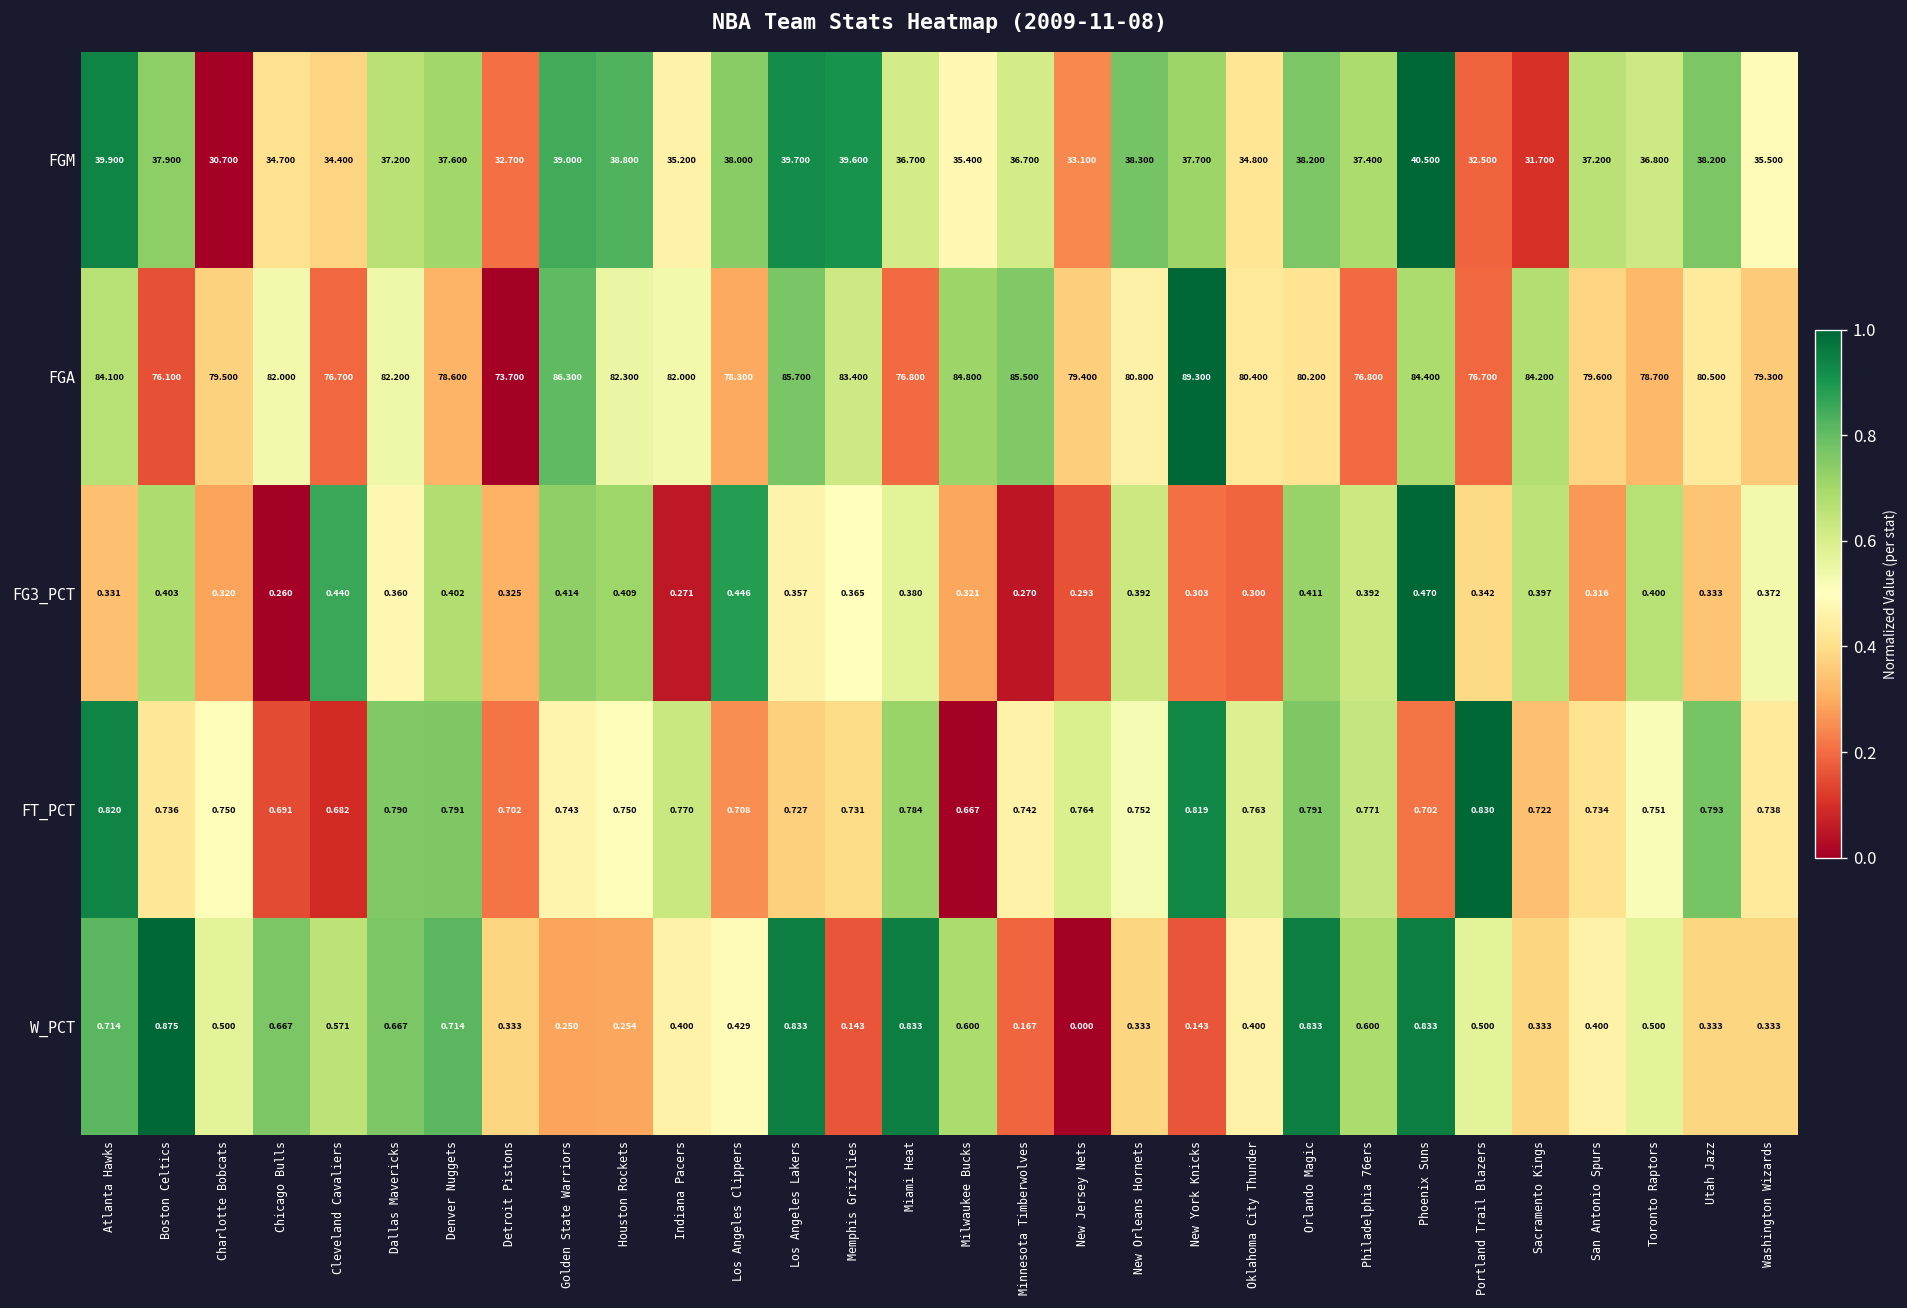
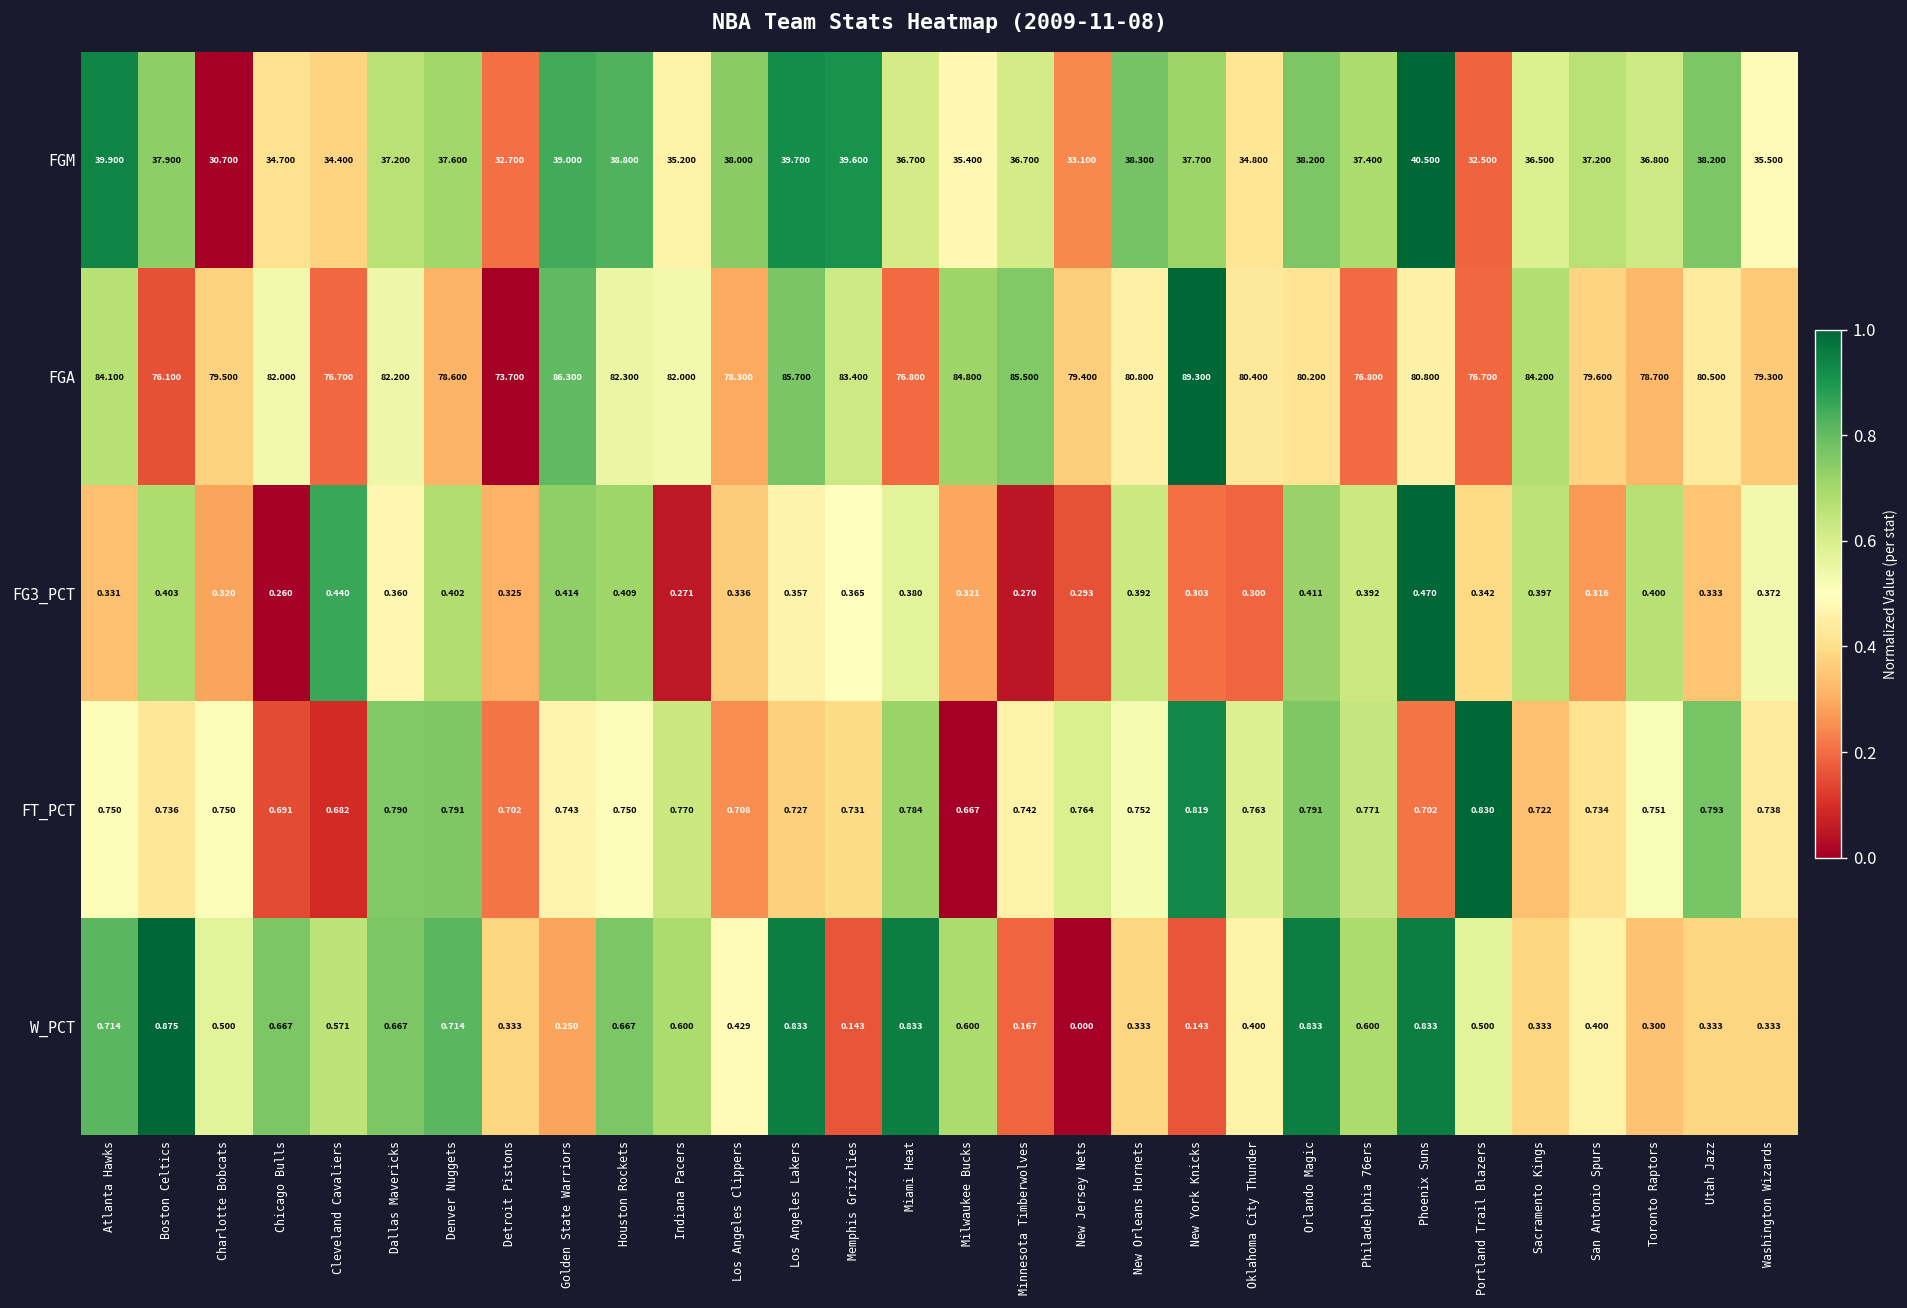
  {
    "FGM": {
      "Atlanta Hawks": 39.900,
      "Boston Celtics": 37.900,
      "Charlotte Bobcats": 30.700,
      "Chicago Bulls": 34.700,
      "Cleveland Cavaliers": 34.400,
      "Dallas Mavericks": 37.200,
      "Denver Nuggets": 37.600,
      "Detroit Pistons": 32.700,
      "Golden State Warriors": 39.000,
      "Houston Rockets": 38.800,
      "Indiana Pacers": 35.200,
      "Los Angeles Clippers": 38.000,
      "Los Angeles Lakers": 39.700,
      "Memphis Grizzlies": 39.600,
      "Miami Heat": 36.700,
      "Milwaukee Bucks": 35.400,
      "Minnesota Timberwolves": 36.700,
      "New Jersey Nets": 33.100,
      "New Orleans Hornets": 38.300,
      "New York Knicks": 37.700,
      "Oklahoma City Thunder": 34.800,
      "Orlando Magic": 38.200,
      "Philadelphia 76ers": 37.400,
      "Phoenix Suns": 40.500,
      "Portland Trail Blazers": 32.500,
-     "Sacramento Kings": 31.700,
+     "Sacramento Kings": 36.500,
      "San Antonio Spurs": 37.200,
      "Toronto Raptors": 36.800,
      "Utah Jazz": 38.200,
      "Washington Wizards": 35.500
    },
    "FGA": {
      "Atlanta Hawks": 84.100,
      "Boston Celtics": 76.100,
      "Charlotte Bobcats": 79.500,
      "Chicago Bulls": 82.000,
      "Cleveland Cavaliers": 76.700,
      "Dallas Mavericks": 82.200,
      "Denver Nuggets": 78.600,
      "Detroit Pistons": 73.700,
      "Golden State Warriors": 86.300,
      "Houston Rockets": 82.300,
      "Indiana Pacers": 82.000,
      "Los Angeles Clippers": 78.300,
      "Los Angeles Lakers": 85.700,
      "Memphis Grizzlies": 83.400,
      "Miami Heat": 76.800,
      "Milwaukee Bucks": 84.800,
      "Minnesota Timberwolves": 85.500,
      "New Jersey Nets": 79.400,
      "New Orleans Hornets": 80.800,
      "New York Knicks": 89.300,
      "Oklahoma City Thunder": 80.400,
      "Orlando Magic": 80.200,
      "Philadelphia 76ers": 76.800,
-     "Phoenix Suns": 84.400,
+     "Phoenix Suns": 80.800,
      "Portland Trail Blazers": 76.700,
      "Sacramento Kings": 84.200,
      "San Antonio Spurs": 79.600,
      "Toronto Raptors": 78.700,
      "Utah Jazz": 80.500,
      "Washington Wizards": 79.300
    },
    "FG3_PCT": {
      "Atlanta Hawks": 0.331,
      "Boston Celtics": 0.403,
      "Charlotte Bobcats": 0.320,
      "Chicago Bulls": 0.260,
      "Cleveland Cavaliers": 0.440,
      "Dallas Mavericks": 0.360,
      "Denver Nuggets": 0.402,
      "Detroit Pistons": 0.325,
      "Golden State Warriors": 0.414,
      "Houston Rockets": 0.409,
      "Indiana Pacers": 0.271,
-     "Los Angeles Clippers": 0.446,
+     "Los Angeles Clippers": 0.336,
      "Los Angeles Lakers": 0.357,
      "Memphis Grizzlies": 0.365,
      "Miami Heat": 0.380,
      "Milwaukee Bucks": 0.321,
      "Minnesota Timberwolves": 0.270,
      "New Jersey Nets": 0.293,
      "New Orleans Hornets": 0.392,
      "New York Knicks": 0.303,
      "Oklahoma City Thunder": 0.300,
      "Orlando Magic": 0.411,
      "Philadelphia 76ers": 0.392,
      "Phoenix Suns": 0.470,
      "Portland Trail Blazers": 0.342,
      "Sacramento Kings": 0.397,
      "San Antonio Spurs": 0.316,
      "Toronto Raptors": 0.400,
      "Utah Jazz": 0.333,
      "Washington Wizards": 0.372
    },
    "FT_PCT": {
-     "Atlanta Hawks": 0.820,
+     "Atlanta Hawks": 0.750,
      "Boston Celtics": 0.736,
      "Charlotte Bobcats": 0.750,
      "Chicago Bulls": 0.691,
      "Cleveland Cavaliers": 0.682,
      "Dallas Mavericks": 0.790,
      "Denver Nuggets": 0.791,
      "Detroit Pistons": 0.702,
      "Golden State Warriors": 0.743,
      "Houston Rockets": 0.750,
      "Indiana Pacers": 0.770,
      "Los Angeles Clippers": 0.708,
      "Los Angeles Lakers": 0.727,
      "Memphis Grizzlies": 0.731,
      "Miami Heat": 0.784,
      "Milwaukee Bucks": 0.667,
      "Minnesota Timberwolves": 0.742,
      "New Jersey Nets": 0.764,
      "New Orleans Hornets": 0.752,
      "New York Knicks": 0.819,
      "Oklahoma City Thunder": 0.763,
      "Orlando Magic": 0.791,
      "Philadelphia 76ers": 0.771,
      "Phoenix Suns": 0.702,
      "Portland Trail Blazers": 0.830,
      "Sacramento Kings": 0.722,
      "San Antonio Spurs": 0.734,
      "Toronto Raptors": 0.751,
      "Utah Jazz": 0.793,
      "Washington Wizards": 0.738
    },
    "W_PCT": {
      "Atlanta Hawks": 0.714,
      "Boston Celtics": 0.875,
      "Charlotte Bobcats": 0.500,
      "Chicago Bulls": 0.667,
      "Cleveland Cavaliers": 0.571,
      "Dallas Mavericks": 0.667,
      "Denver Nuggets": 0.714,
      "Detroit Pistons": 0.333,
      "Golden State Warriors": 0.250,
-     "Houston Rockets": 0.254,
-     "Indiana Pacers": 0.400,
+     "Houston Rockets": 0.667,
+     "Indiana Pacers": 0.600,
      "Los Angeles Clippers": 0.429,
      "Los Angeles Lakers": 0.833,
      "Memphis Grizzlies": 0.143,
      "Miami Heat": 0.833,
      "Milwaukee Bucks": 0.600,
      "Minnesota Timberwolves": 0.167,
      "New Jersey Nets": 0.000,
      "New Orleans Hornets": 0.333,
      "New York Knicks": 0.143,
      "Oklahoma City Thunder": 0.400,
      "Orlando Magic": 0.833,
      "Philadelphia 76ers": 0.600,
      "Phoenix Suns": 0.833,
      "Portland Trail Blazers": 0.500,
      "Sacramento Kings": 0.333,
      "San Antonio Spurs": 0.400,
-     "Toronto Raptors": 0.500,
+     "Toronto Raptors": 0.300,
      "Utah Jazz": 0.333,
      "Washington Wizards": 0.333
    }
  }
